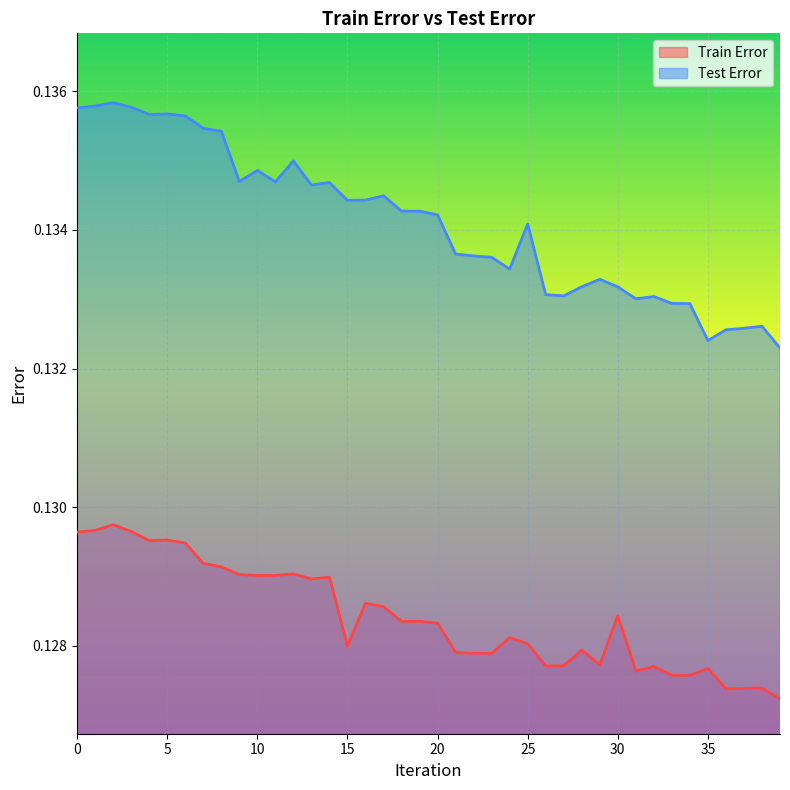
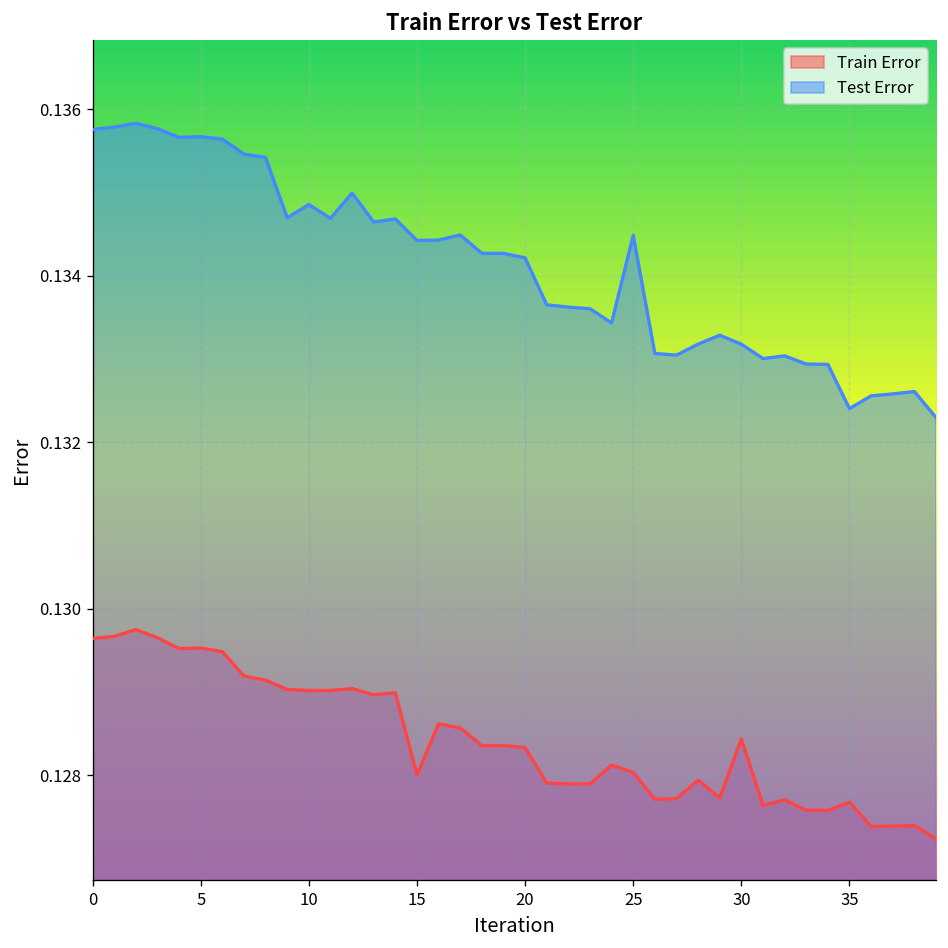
  {
    "Train Error": {
      "0": 0.1296,
      "5": 0.1295,
      "10": 0.1290,
      "15": 0.1280,
      "20": 0.1283,
      "25": 0.1280,
      "30": 0.1284,
      "35": 0.1277
    },
    "Test Error": {
      "0": 0.1358,
      "5": 0.1357,
      "10": 0.1349,
      "15": 0.1344,
      "20": 0.1342,
-     "25": 0.1341,
+     "25": 0.1345,
      "30": 0.1332,
      "35": 0.1324
    }
  }
